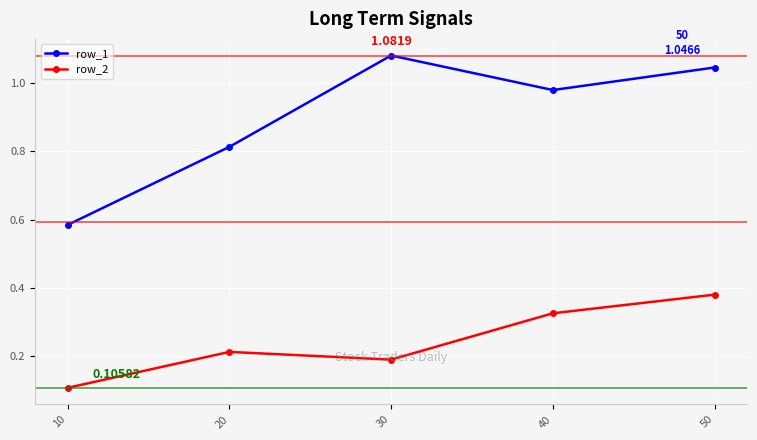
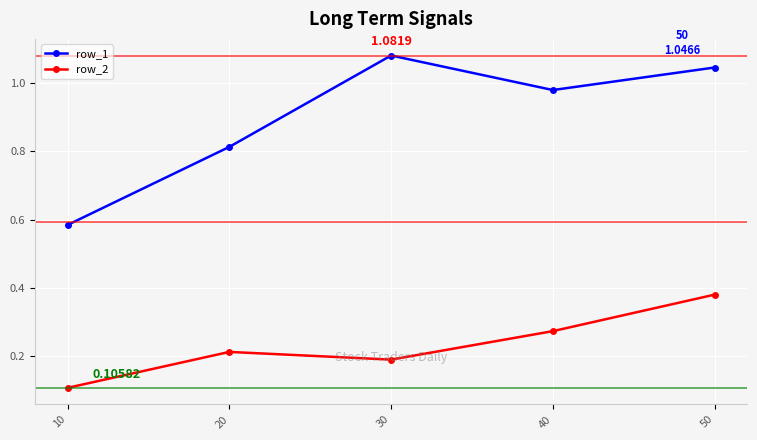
  {
    "row_1": {
      "30": 1.0819,
      "50": 1.0466
    },
    "row_2": {
      "10": 0.11,
      "20": 0.21,
      "30": 0.19,
-     "40": 0.32,
+     "40": 0.27,
      "50": 0.38
    }
  }
